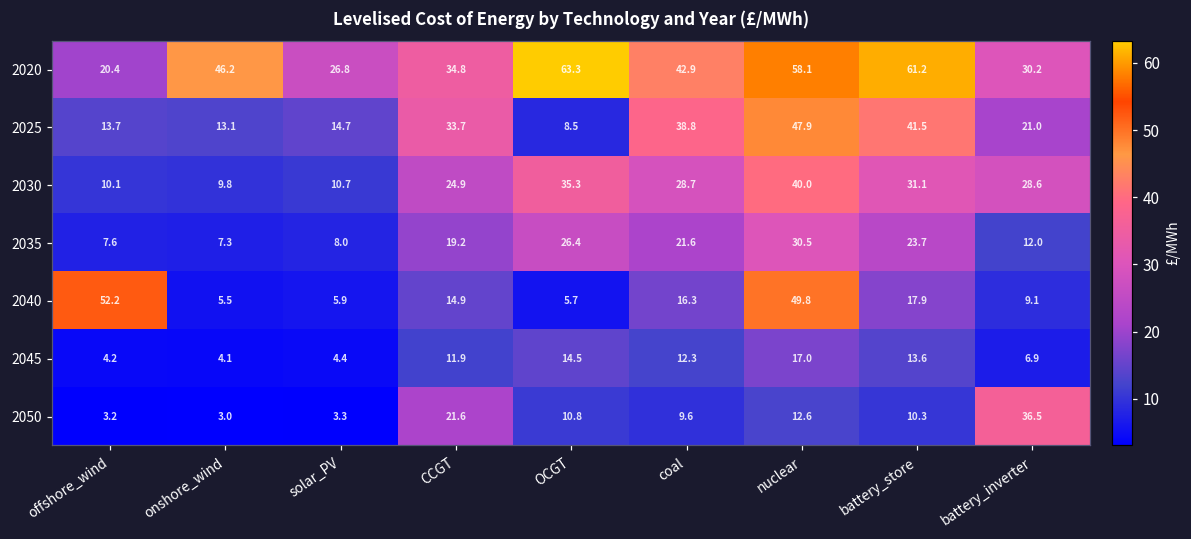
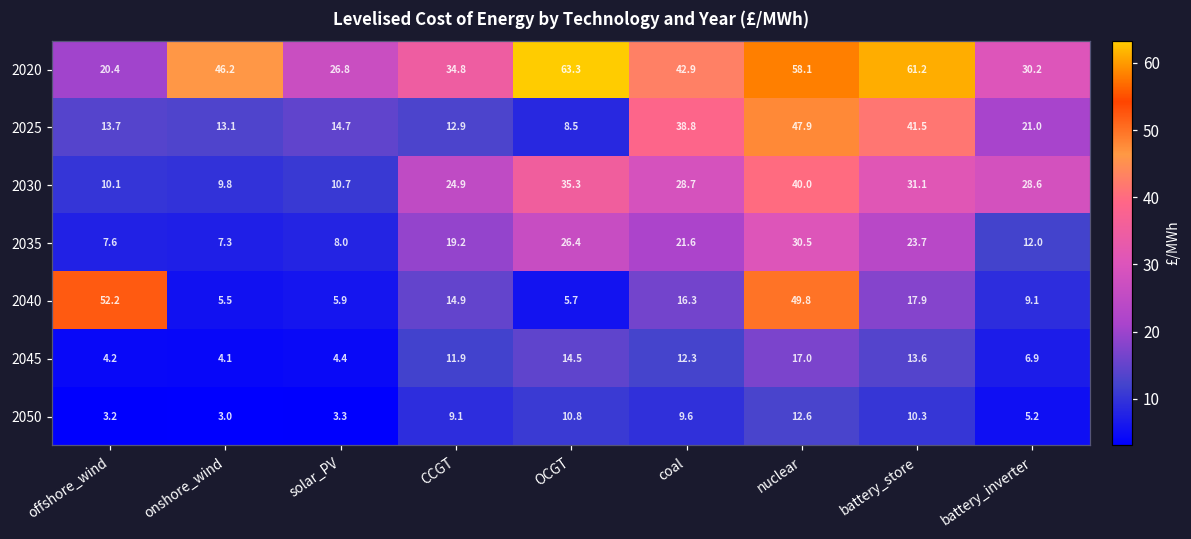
  {
    "2020": {
      "offshore_wind": 20.4,
      "onshore_wind": 46.2,
      "solar_PV": 26.8,
      "CCGT": 34.8,
      "OCGT": 63.3,
      "coal": 42.9,
      "nuclear": 58.1,
      "battery_store": 61.2,
      "battery_inverter": 30.2
    },
    "2025": {
      "offshore_wind": 13.7,
      "onshore_wind": 13.1,
      "solar_PV": 14.7,
-     "CCGT": 33.7,
+     "CCGT": 12.9,
      "OCGT": 8.5,
      "coal": 38.8,
      "nuclear": 47.9,
      "battery_store": 41.5,
      "battery_inverter": 21.0
    },
    "2030": {
      "offshore_wind": 10.1,
      "onshore_wind": 9.8,
      "solar_PV": 10.7,
      "CCGT": 24.9,
      "OCGT": 35.3,
      "coal": 28.7,
      "nuclear": 40.0,
      "battery_store": 31.1,
      "battery_inverter": 28.6
    },
    "2035": {
      "offshore_wind": 7.6,
      "onshore_wind": 7.3,
      "solar_PV": 8.0,
      "CCGT": 19.2,
      "OCGT": 26.4,
      "coal": 21.6,
      "nuclear": 30.5,
      "battery_store": 23.7,
      "battery_inverter": 12.0
    },
    "2040": {
      "offshore_wind": 52.2,
      "onshore_wind": 5.5,
      "solar_PV": 5.9,
      "CCGT": 14.9,
      "OCGT": 5.7,
      "coal": 16.3,
      "nuclear": 49.8,
      "battery_store": 17.9,
      "battery_inverter": 9.1
    },
    "2045": {
      "offshore_wind": 4.2,
      "onshore_wind": 4.1,
      "solar_PV": 4.4,
      "CCGT": 11.9,
      "OCGT": 14.5,
      "coal": 12.3,
      "nuclear": 17.0,
      "battery_store": 13.6,
      "battery_inverter": 6.9
    },
    "2050": {
      "offshore_wind": 3.2,
      "onshore_wind": 3.0,
      "solar_PV": 3.3,
-     "CCGT": 21.6,
+     "CCGT": 9.1,
      "OCGT": 10.8,
      "coal": 9.6,
      "nuclear": 12.6,
      "battery_store": 10.3,
-     "battery_inverter": 36.5
+     "battery_inverter": 5.2
    }
  }
